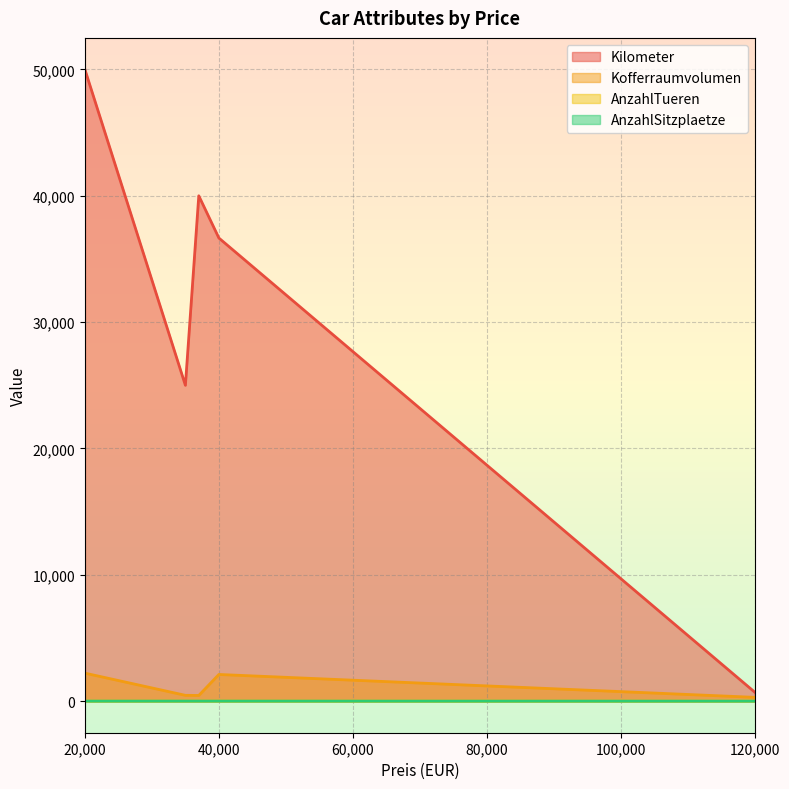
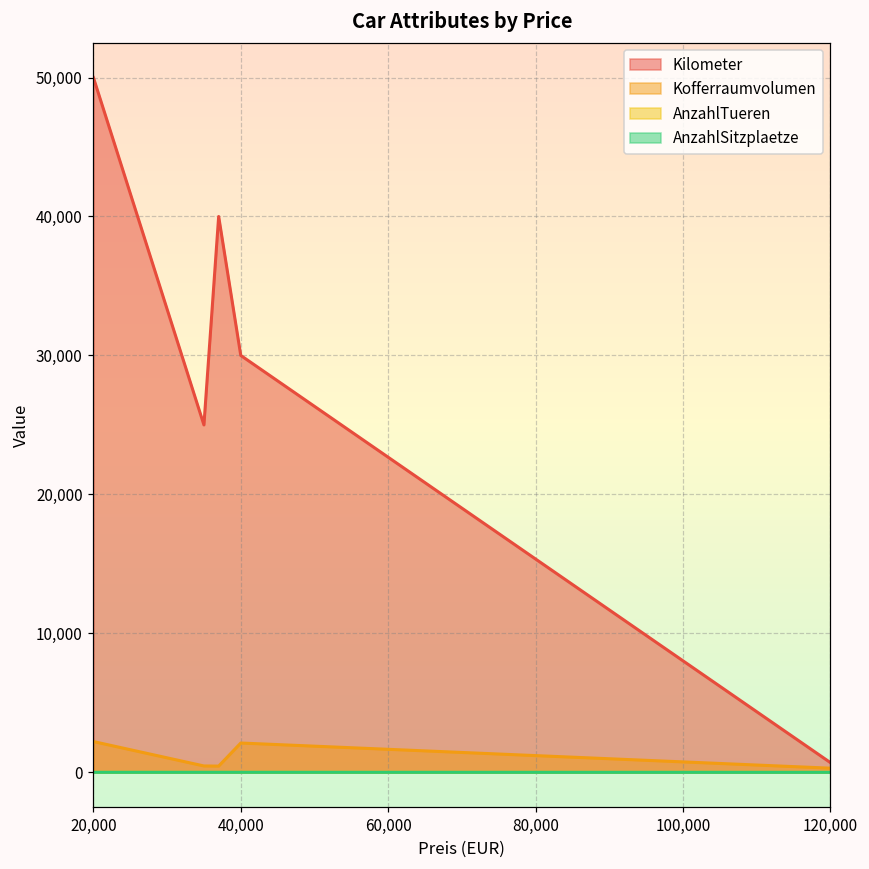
  {
    "Kilometer": {
      "20,000": "50,000",
-     "40,000": "36,700",
+     "40,000": "30,000",
      "120,000": "700"
    },
    "Kofferraumvolumen": {
      "20,000": "2,200",
      "40,000": "2,100",
      "120,000": "300"
    },
    "AnzahlSitzplaetze": {
      "20,000": "0",
      "40,000": "0",
      "120,000": "0"
    }
  }
